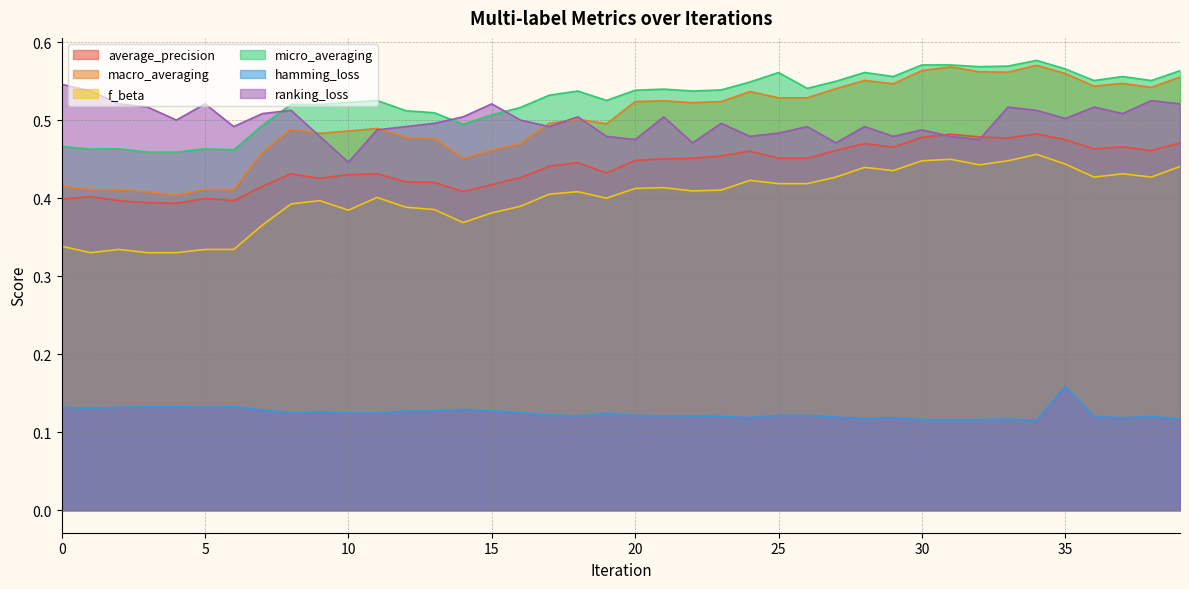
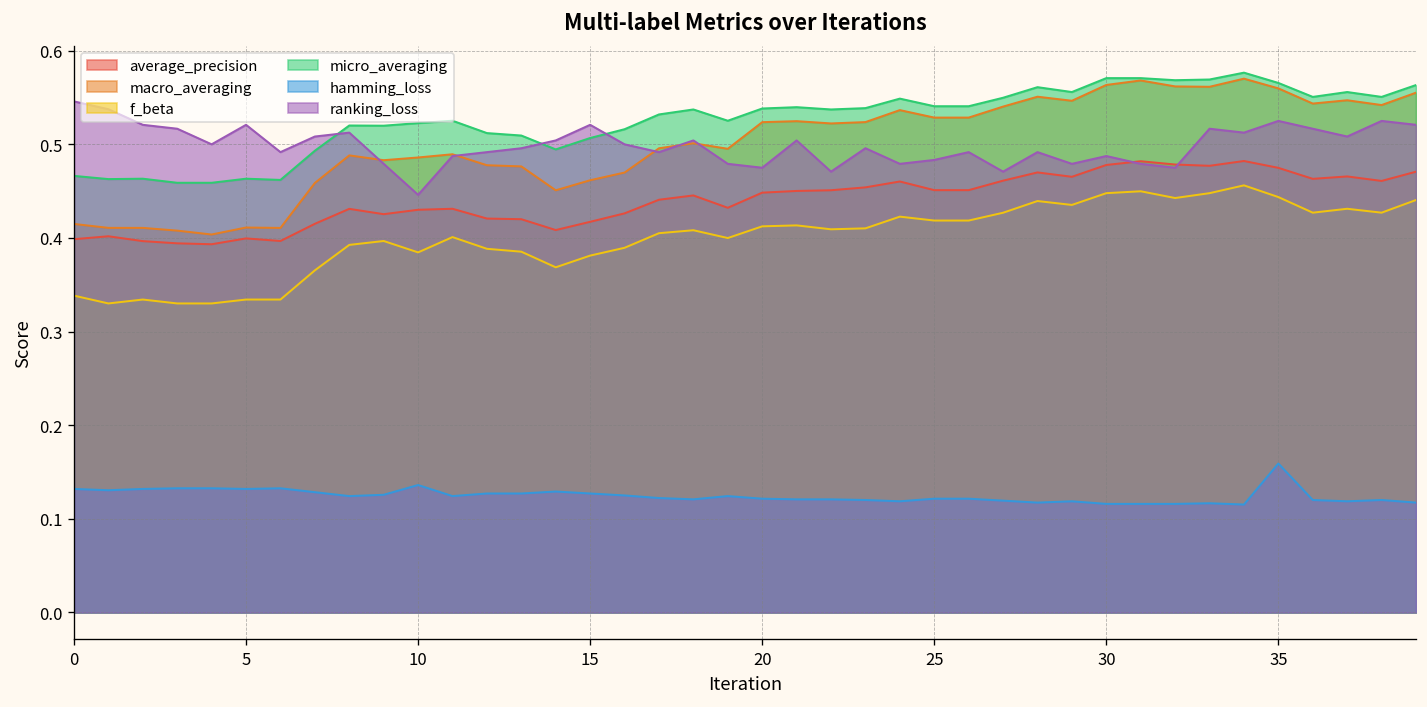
  {
    "f_beta": {
      "0": 0.34,
      "5": 0.33,
      "10": 0.38,
      "15": 0.38,
      "20": 0.41,
      "25": 0.42,
      "30": 0.45,
      "35": 0.44
    },
    "micro_averaging": {
      "0": 0.47,
      "5": 0.46,
      "15": 0.51,
      "20": 0.54,
-     "25": 0.56,
+     "25": 0.54,
      "30": 0.57,
      "35": 0.57
    },
    "hamming_loss": {
      "0": 0.13,
      "5": 0.13,
-     "10": 0.12,
+     "10": 0.14,
      "15": 0.13,
      "20": 0.12,
      "25": 0.12,
      "30": 0.12,
      "35": 0.16
    },
    "ranking_loss": {
      "0": 0.55,
      "10": 0.45,
      "15": 0.52,
      "20": 0.48,
      "25": 0.48,
      "30": 0.49,
-     "35": 0.50
+     "35": 0.53
    }
  }
